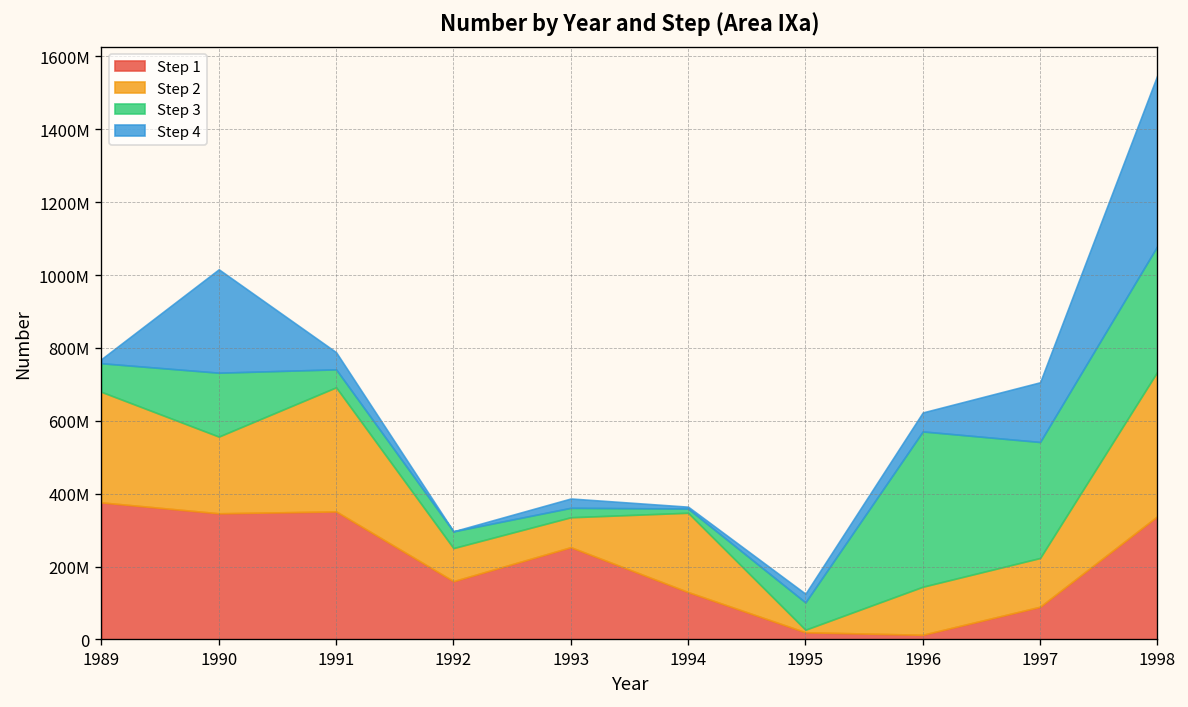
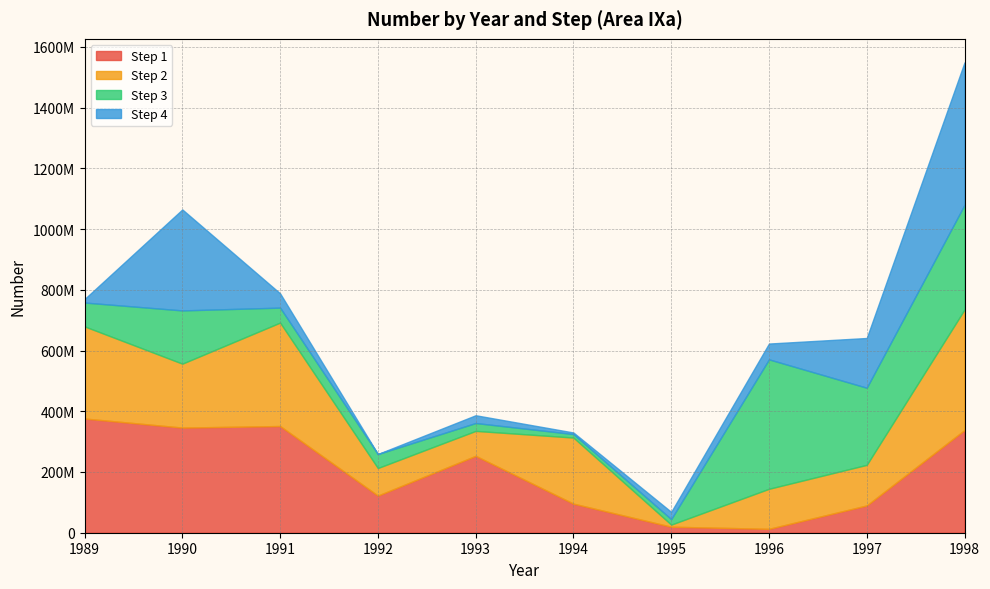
  {
    "Step 1": {
      "1989": 380000000,
      "1990": 350000000,
      "1991": 350000000,
-     "1992": 160000000,
+     "1992": 120000000,
      "1993": 250000000,
-     "1994": 130000000,
+     "1994": 100000000,
      "1996": 10000000,
      "1997": 90000000,
      "1998": 340000000
    },
    "Step 2": {
      "1989": 300000000,
      "1990": 210000000,
      "1991": 340000000,
      "1992": 90000000,
      "1993": 80000000,
      "1994": 220000000,
      "1996": 130000000,
      "1997": 130000000,
      "1998": 400000000
    },
    "Step 3": {
      "1989": 80000000,
      "1990": 180000000,
      "1991": 50000000,
      "1993": 30000000,
-     "1995": 70000000,
+     "1995": 20000000,
      "1996": 430000000,
-     "1997": 320000000,
+     "1997": 250000000,
      "1998": 340000000
    },
    "Step 4": {
      "1989": 10000000,
-     "1990": 280000000,
+     "1990": 330000000,
      "1991": 50000000,
      "1993": 30000000,
      "1995": 20000000,
      "1996": 50000000,
      "1997": 160000000,
      "1998": 470000000
    }
  }
